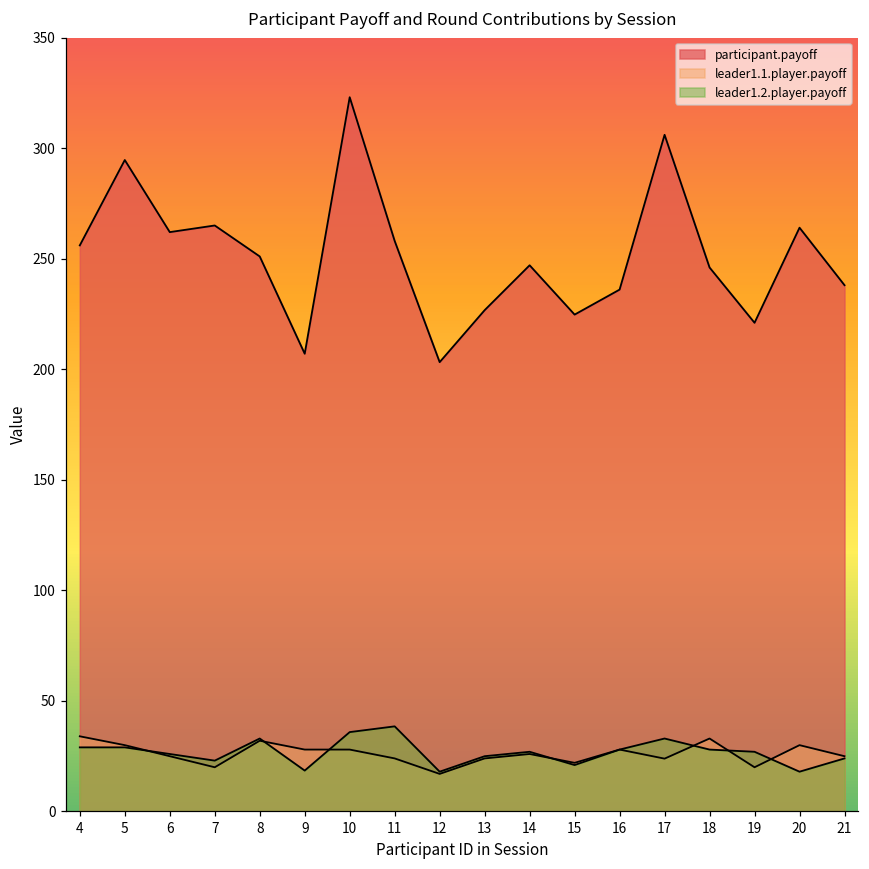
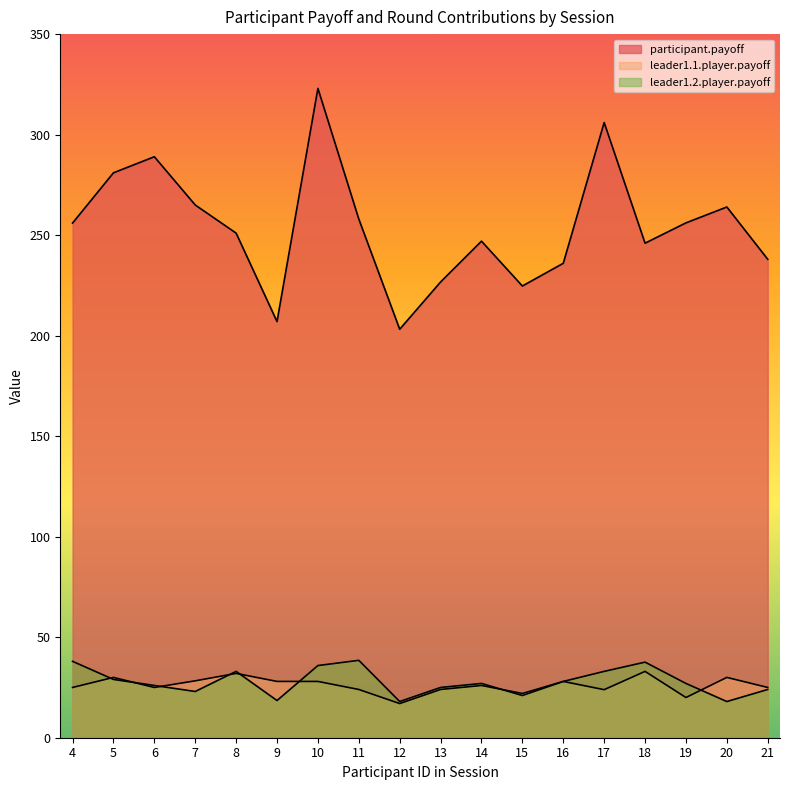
  {
    "participant.payoff": {
      "4": 256,
-     "5": 295,
-     "6": 262,
+     "5": 281,
+     "6": 289,
      "7": 265,
      "8": 251,
      "9": 207,
      "10": 323,
      "11": 258,
      "12": 203,
      "13": 227,
      "14": 247,
      "15": 225,
      "16": 236,
      "17": 306,
      "18": 246,
-     "19": 221,
+     "19": 256,
      "20": 264,
      "21": 238
    },
    "leader1.1.player.payoff": {
-     "4": 34,
-     "7": 20,
+     "4": 25,
+     "7": 28,
      "9": 28,
      "10": 28,
      "11": 24,
      "17": 24,
      "18": 33,
      "19": 20,
      "20": 30
    },
    "leader1.2.player.payoff": {
-     "4": 29,
+     "4": 38,
      "7": 23,
      "9": 19,
      "10": 36,
      "11": 39,
      "17": 33,
-     "18": 28,
+     "18": 38,
      "19": 27,
      "20": 18
    }
  }
